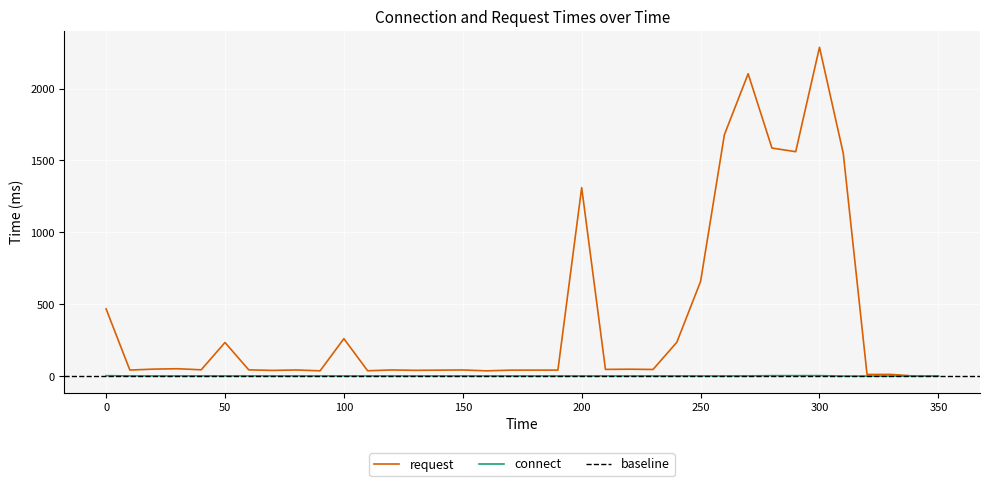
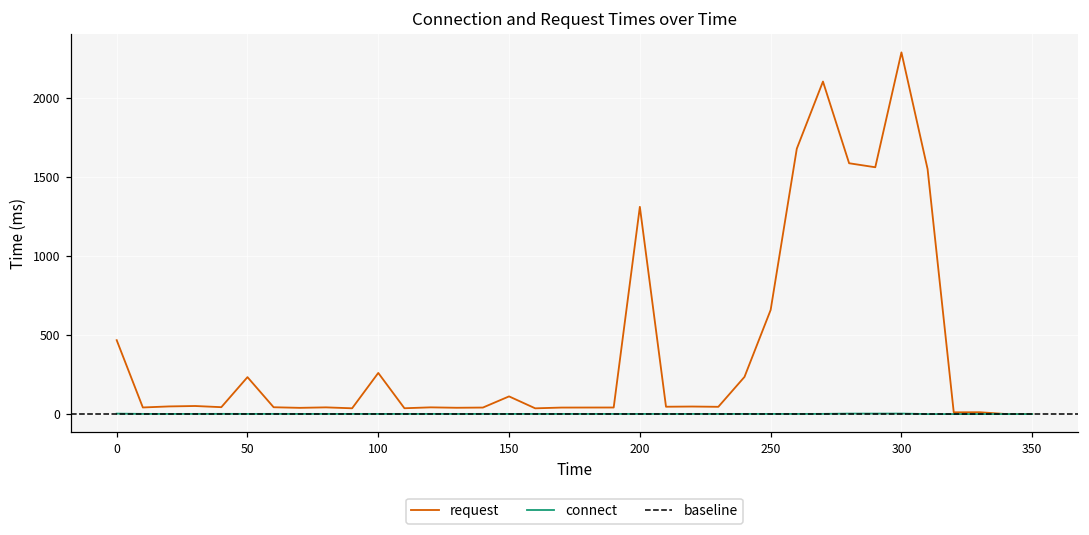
  {
    "request": {
      "0": 470,
      "50": 230,
      "100": 260,
-     "150": 40,
+     "150": 110,
      "200": 1310,
      "250": 660,
      "300": 2290
    },
    "connect": {
      "0": 0,
      "50": 0,
      "100": 0,
      "150": 0,
      "200": 0,
      "250": 0,
      "300": 0
    }
  }
